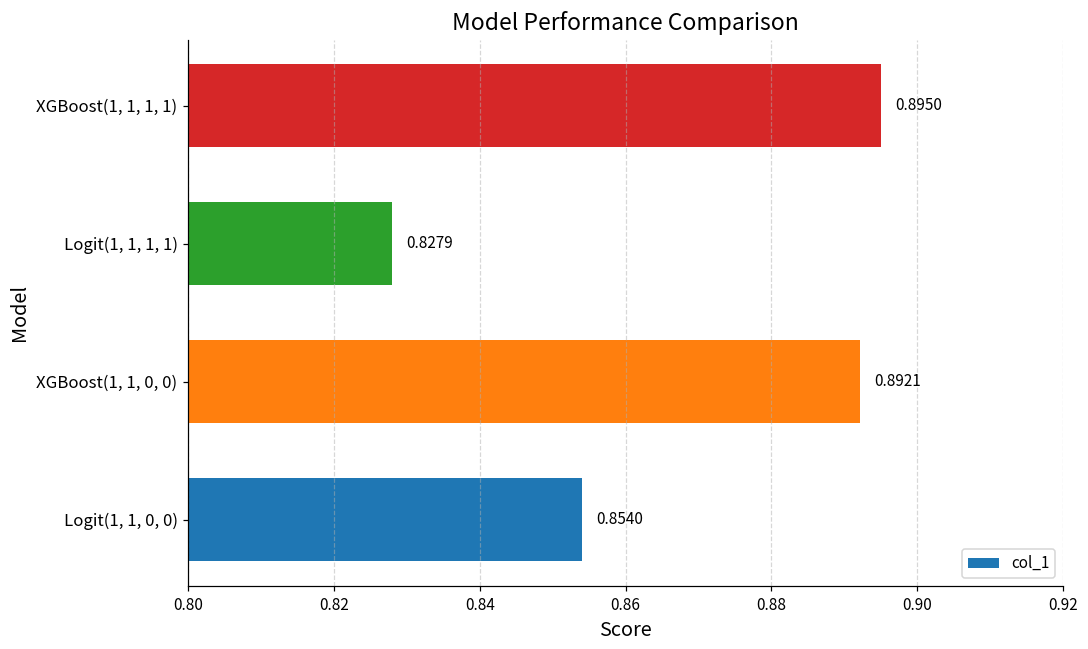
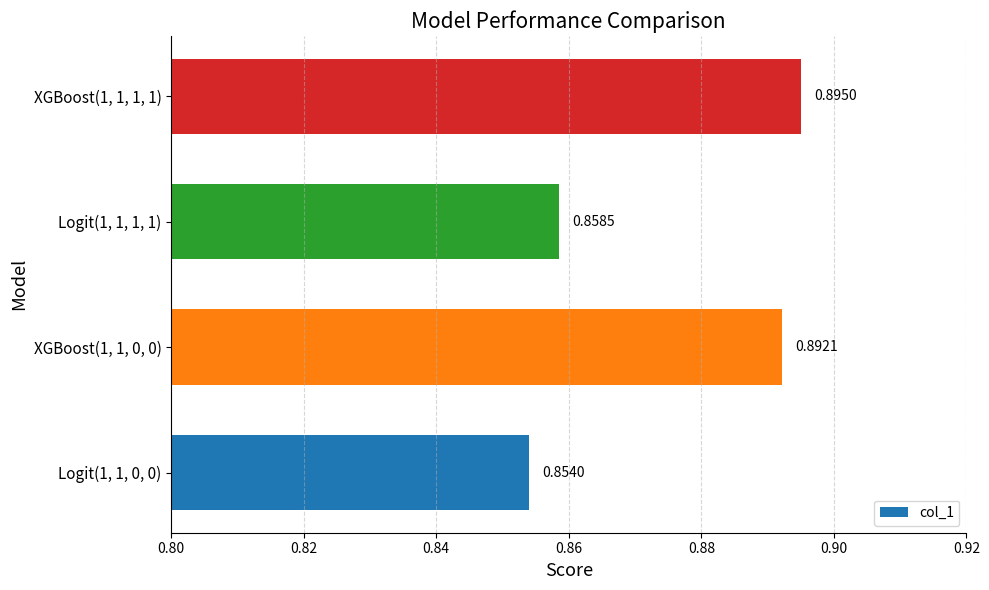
  {
    "XGBoost(1, 1, 1, 1)": 0.8950,
-   "Logit(1, 1, 1, 1)": 0.8279,
+   "Logit(1, 1, 1, 1)": 0.8585,
    "XGBoost(1, 1, 0, 0)": 0.8921,
    "Logit(1, 1, 0, 0)": 0.8540
  }
